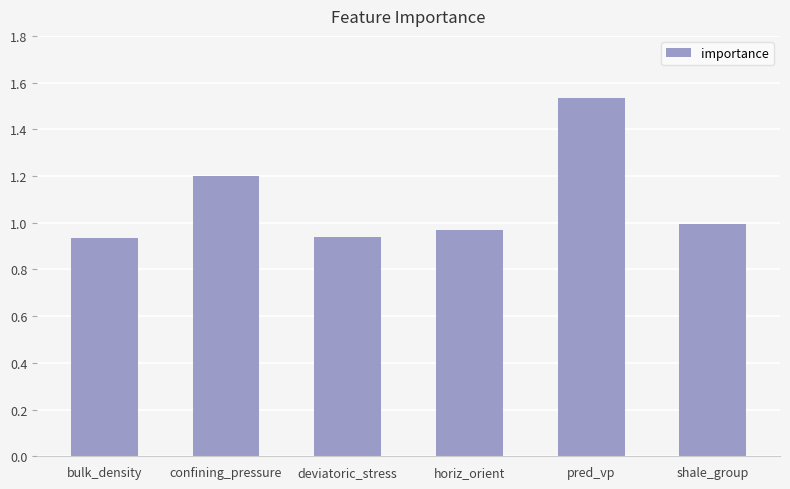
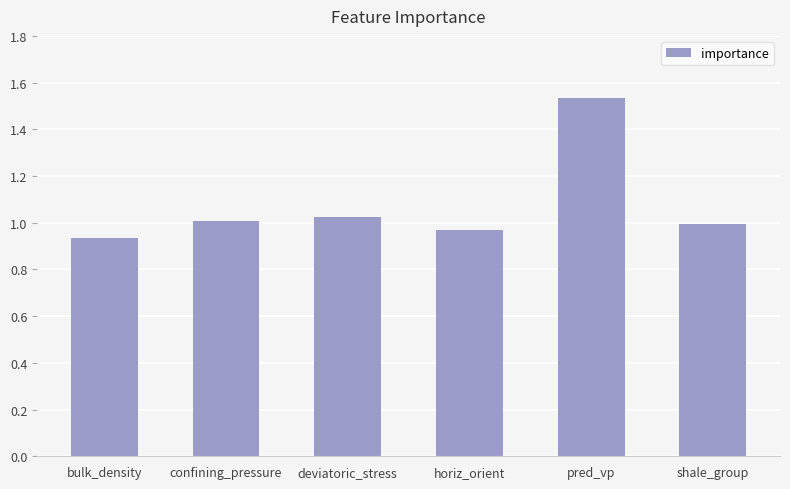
  {
    "bulk_density": 0.93,
-   "confining_pressure": 1.20,
-   "deviatoric_stress": 0.94,
+   "confining_pressure": 1.01,
+   "deviatoric_stress": 1.03,
    "horiz_orient": 0.97,
    "pred_vp": 1.54,
    "shale_group": 0.99
  }
